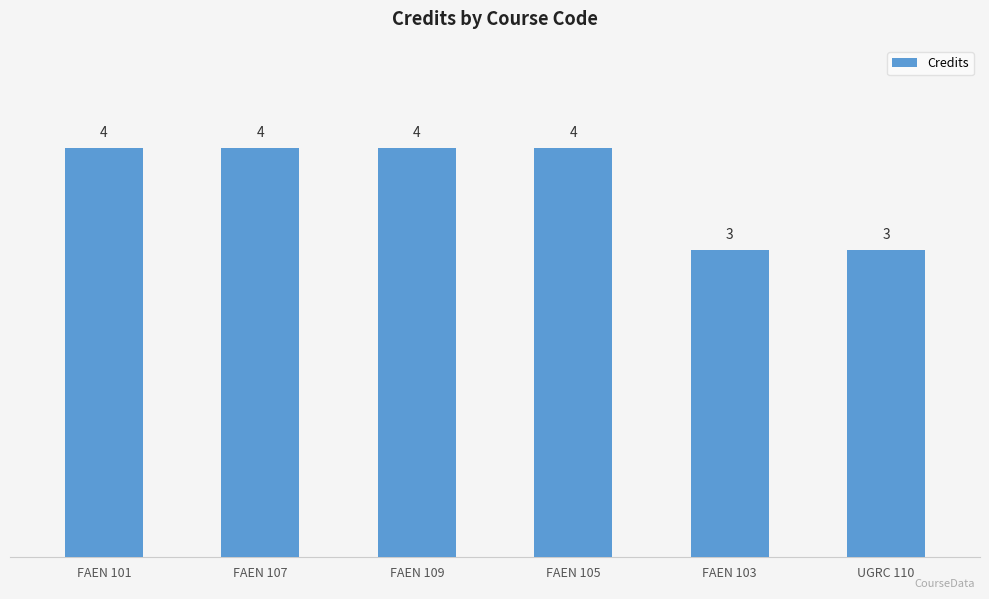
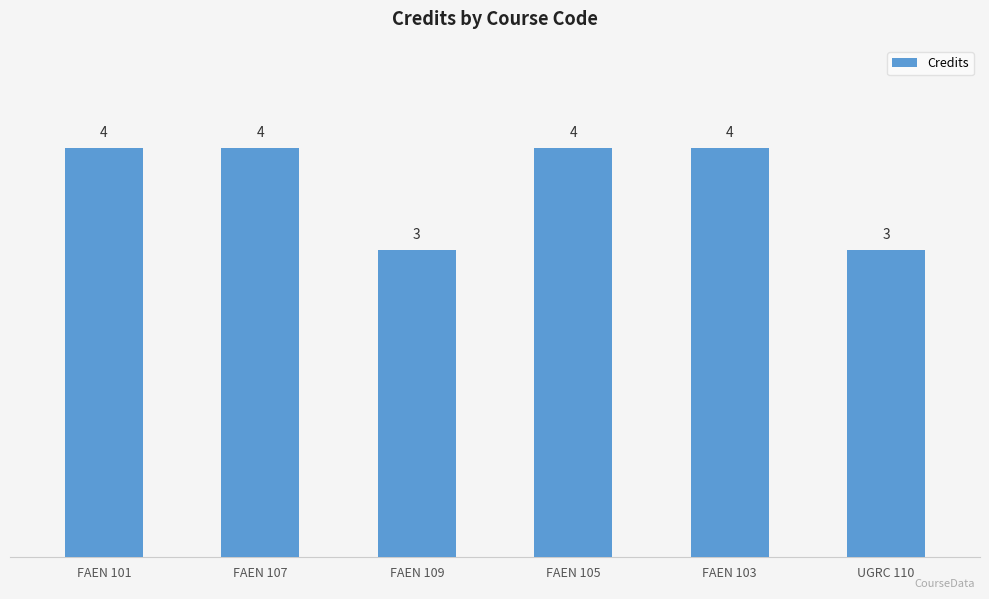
  {
    "FAEN 101": 4,
    "FAEN 107": 4,
-   "FAEN 109": 4,
+   "FAEN 109": 3,
    "FAEN 105": 4,
-   "FAEN 103": 3,
+   "FAEN 103": 4,
    "UGRC 110": 3
  }
